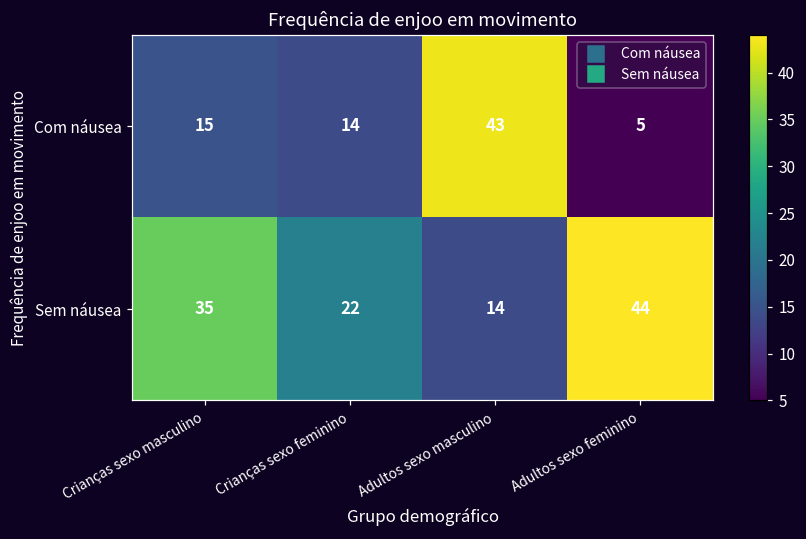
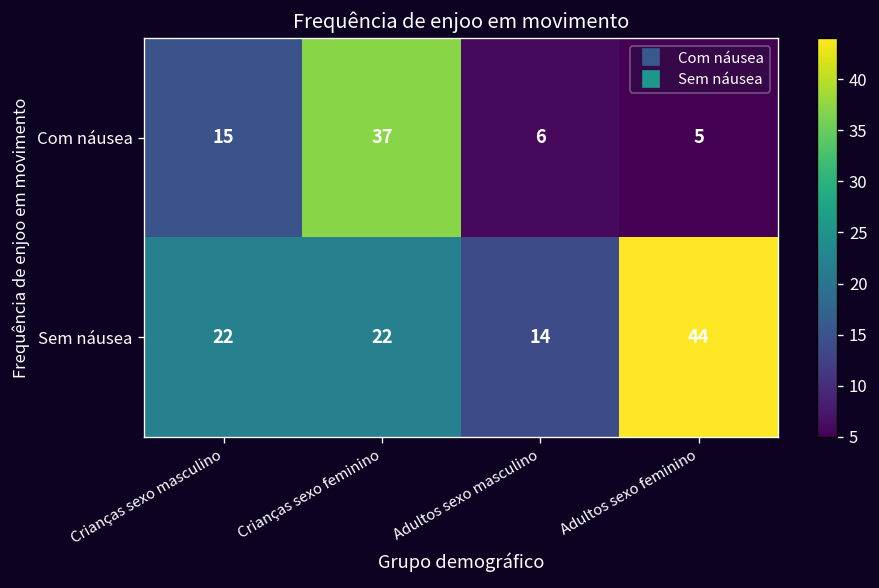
  {
    "Com náusea": {
      "Crianças sexo masculino": 15,
-     "Crianças sexo feminino": 14,
-     "Adultos sexo masculino": 43,
+     "Crianças sexo feminino": 37,
+     "Adultos sexo masculino": 6,
      "Adultos sexo feminino": 5
    },
    "Sem náusea": {
-     "Crianças sexo masculino": 35,
+     "Crianças sexo masculino": 22,
      "Crianças sexo feminino": 22,
      "Adultos sexo masculino": 14,
      "Adultos sexo feminino": 44
    }
  }
